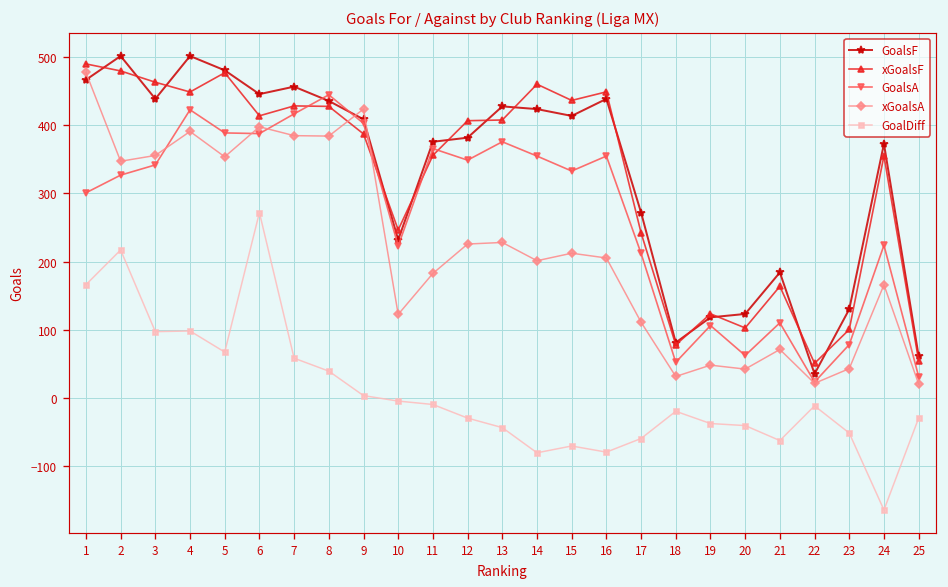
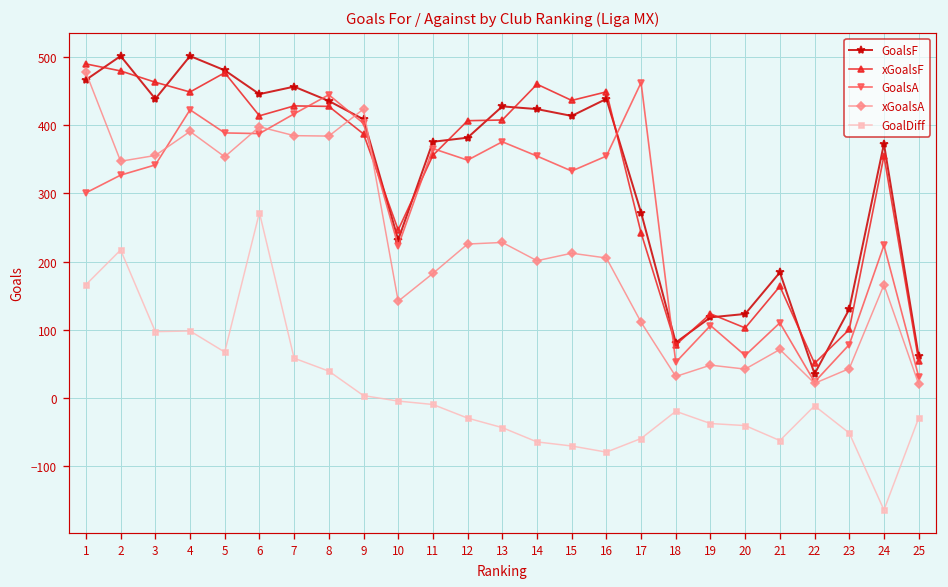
  {
    "GoalsA": {
      "1": 300,
      "2": 330,
      "3": 340,
      "4": 420,
      "5": 390,
      "6": 390,
      "7": 420,
      "8": 450,
      "9": 400,
      "10": 220,
      "11": 370,
      "12": 350,
      "13": 380,
      "14": 360,
      "15": 330,
      "16": 360,
-     "17": 210,
+     "17": 460,
      "18": 50,
      "19": 110,
      "20": 60,
      "21": 110,
      "23": 80,
      "24": 220,
      "25": 30
    },
    "xGoalsA": {
      "1": 480,
      "2": 350,
      "3": 360,
      "4": 390,
      "5": 350,
      "6": 400,
      "7": 390,
      "8": 380,
      "9": 420,
-     "10": 120,
+     "10": 140,
      "11": 180,
      "12": 230,
      "13": 230,
      "14": 200,
      "15": 210,
      "16": 210,
      "17": 110,
      "18": 30,
      "19": 50,
      "20": 40,
      "21": 70,
      "23": 40,
      "24": 170,
      "25": 20
    },
    "GoalDiff": {
      "1": 170,
      "2": 220,
      "3": 100,
      "4": 100,
      "5": 70,
      "6": 270,
      "7": 60,
      "8": 40,
      "9": 0,
      "10": -10,
      "11": -10,
      "12": -30,
      "13": -40,
-     "14": -80,
+     "14": -70,
      "15": -70,
      "16": -80,
      "17": -60,
      "18": -20,
      "19": -40,
      "20": -40,
      "21": -60,
      "22": -10,
      "23": -50,
      "24": -170,
      "25": -30
    }
  }
